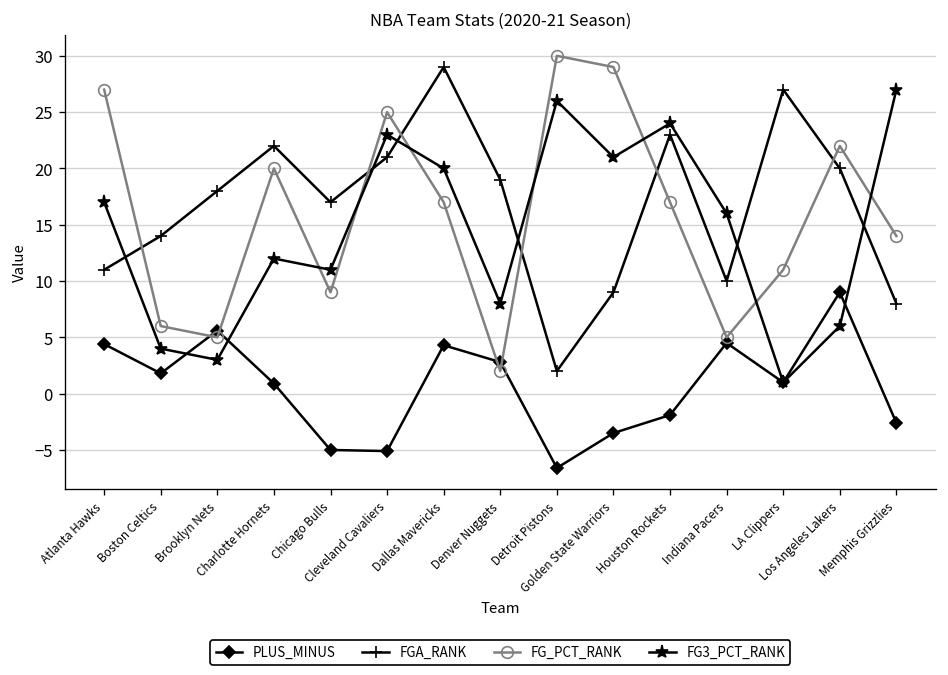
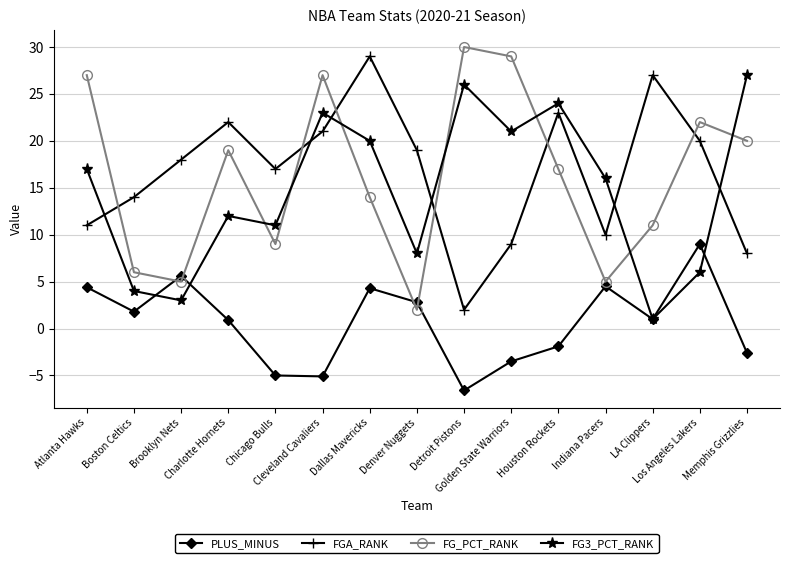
  {
    "FG_PCT_RANK": {
      "Atlanta Hawks": 27,
      "Boston Celtics": 6,
      "Brooklyn Nets": 5,
-     "Charlotte Hornets": 20,
+     "Charlotte Hornets": 19,
      "Chicago Bulls": 9,
-     "Cleveland Cavaliers": 25,
-     "Dallas Mavericks": 17,
+     "Cleveland Cavaliers": 27,
+     "Dallas Mavericks": 14,
      "Denver Nuggets": 2,
      "Detroit Pistons": 30,
      "Golden State Warriors": 29,
      "Houston Rockets": 17,
      "Indiana Pacers": 5,
      "LA Clippers": 11,
      "Los Angeles Lakers": 22,
-     "Memphis Grizzlies": 14
+     "Memphis Grizzlies": 20
    }
  }
